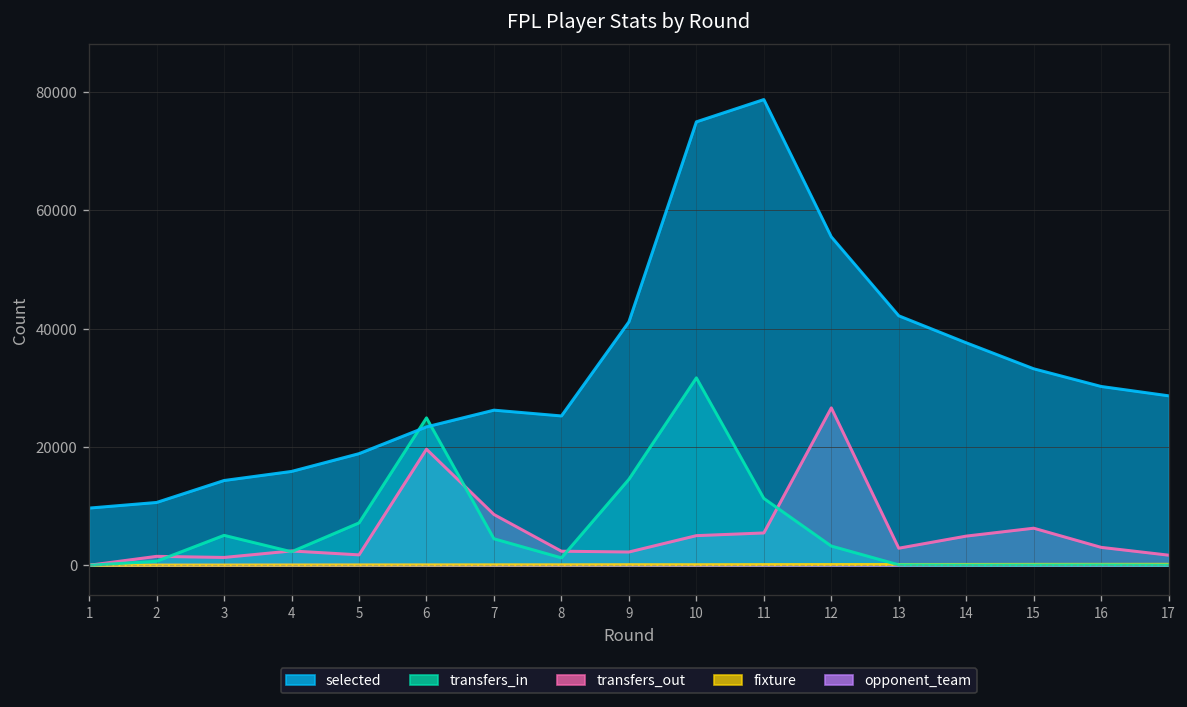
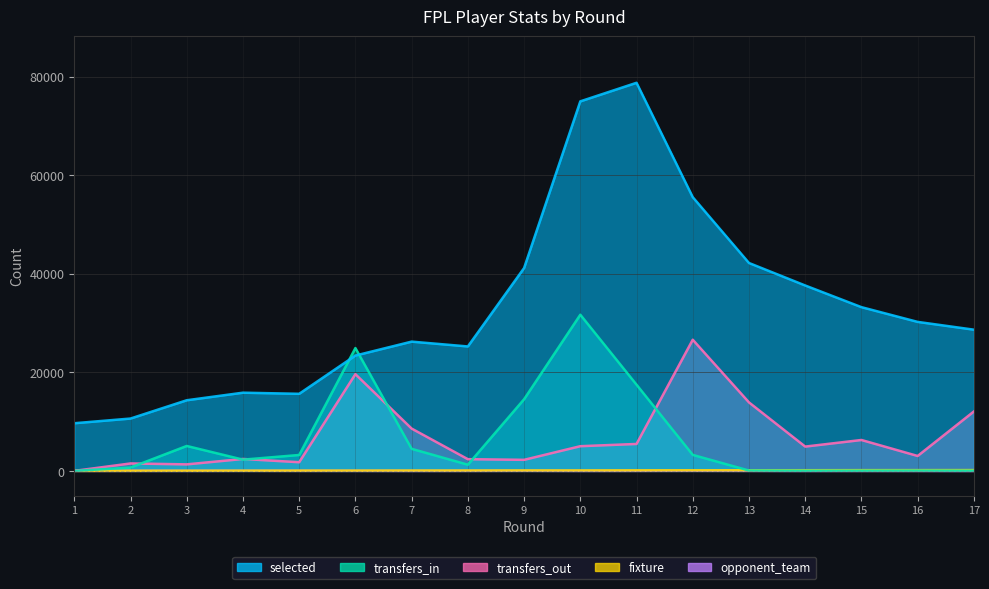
  {
    "transfers_out": {
      "2": 2000,
      "3": 1000,
      "5": 2000,
      "6": 20000,
      "7": 9000,
      "8": 2000,
      "9": 2000,
      "10": 5000,
      "11": 5000,
      "12": 27000,
-     "13": 3000,
+     "13": 14000,
      "14": 5000,
      "15": 6000,
      "16": 3000,
-     "17": 2000
+     "17": 12000
    },
    "transfers_in": {
      "2": 1000,
      "3": 5000,
-     "5": 7000,
+     "5": 3000,
      "6": 25000,
      "7": 4000,
      "8": 1000,
      "9": 15000,
      "10": 32000,
-     "11": 11000,
+     "11": 17000,
      "12": 3000
    },
    "selected": {
      "1": 10000,
      "2": 11000,
      "3": 14000,
      "4": 16000,
-     "5": 19000,
+     "5": 16000,
      "6": 23000,
      "7": 26000,
      "8": 25000,
      "9": 41000,
      "10": 75000,
      "11": 79000,
      "12": 56000,
      "13": 42000,
      "14": 38000,
      "15": 33000,
      "16": 30000,
      "17": 29000
    }
  }
